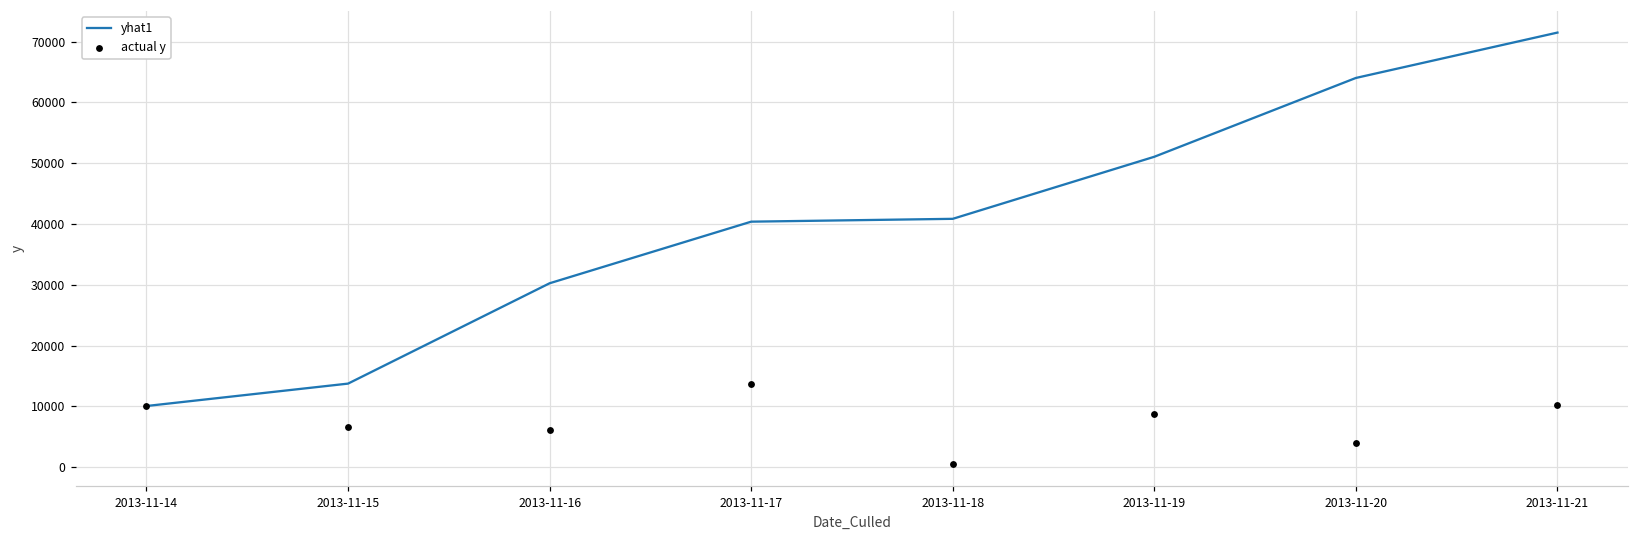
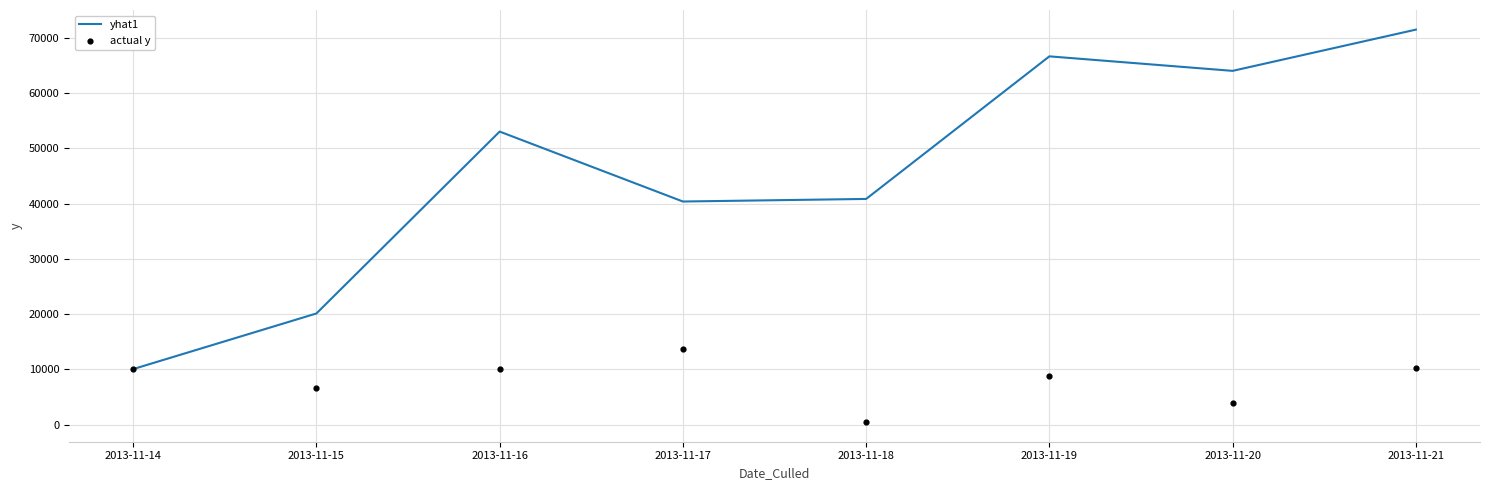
  {
    "yhat1": {
-     "2013-11-15": 14000,
-     "2013-11-16": 30000,
+     "2013-11-15": 20000,
+     "2013-11-16": 53000,
      "2013-11-17": 40000,
      "2013-11-18": 41000,
-     "2013-11-19": 51000,
+     "2013-11-19": 67000,
      "2013-11-20": 64000,
      "2013-11-21": 71000
    },
    "actual y": {
-     "2013-11-16": 6000
+     "2013-11-16": 10000
    }
  }
